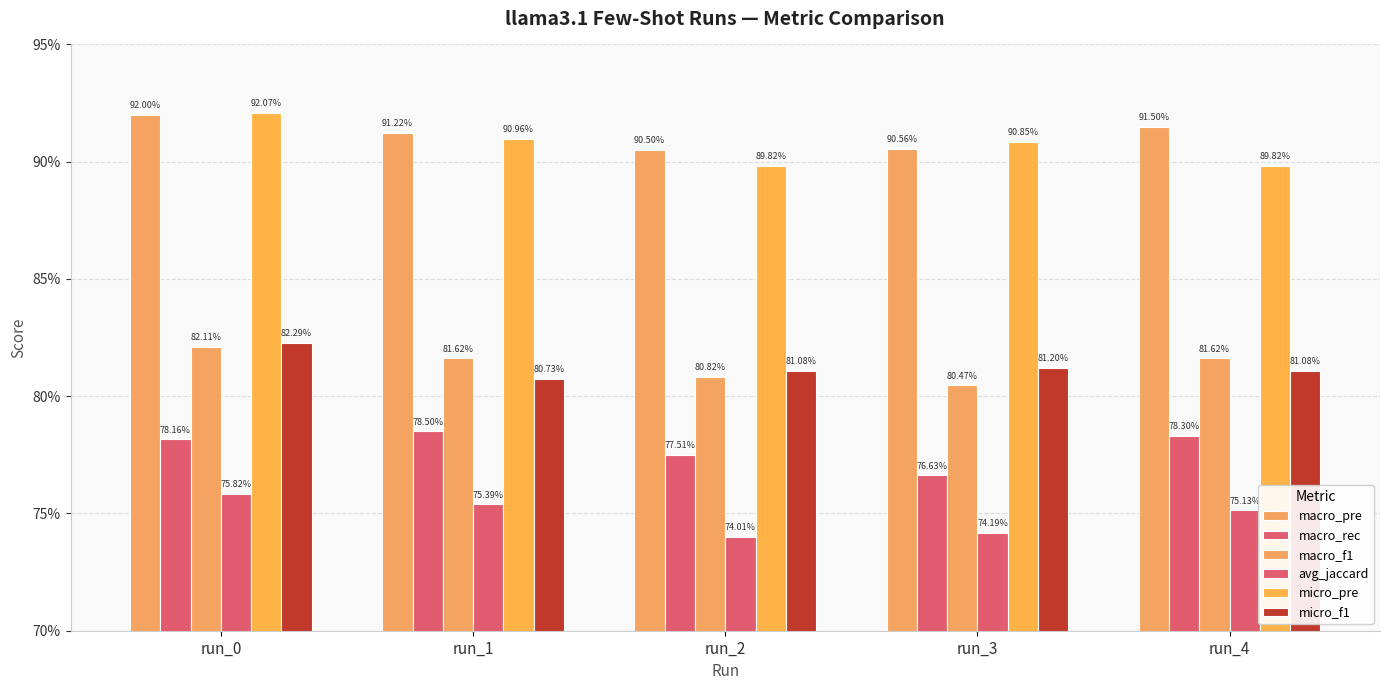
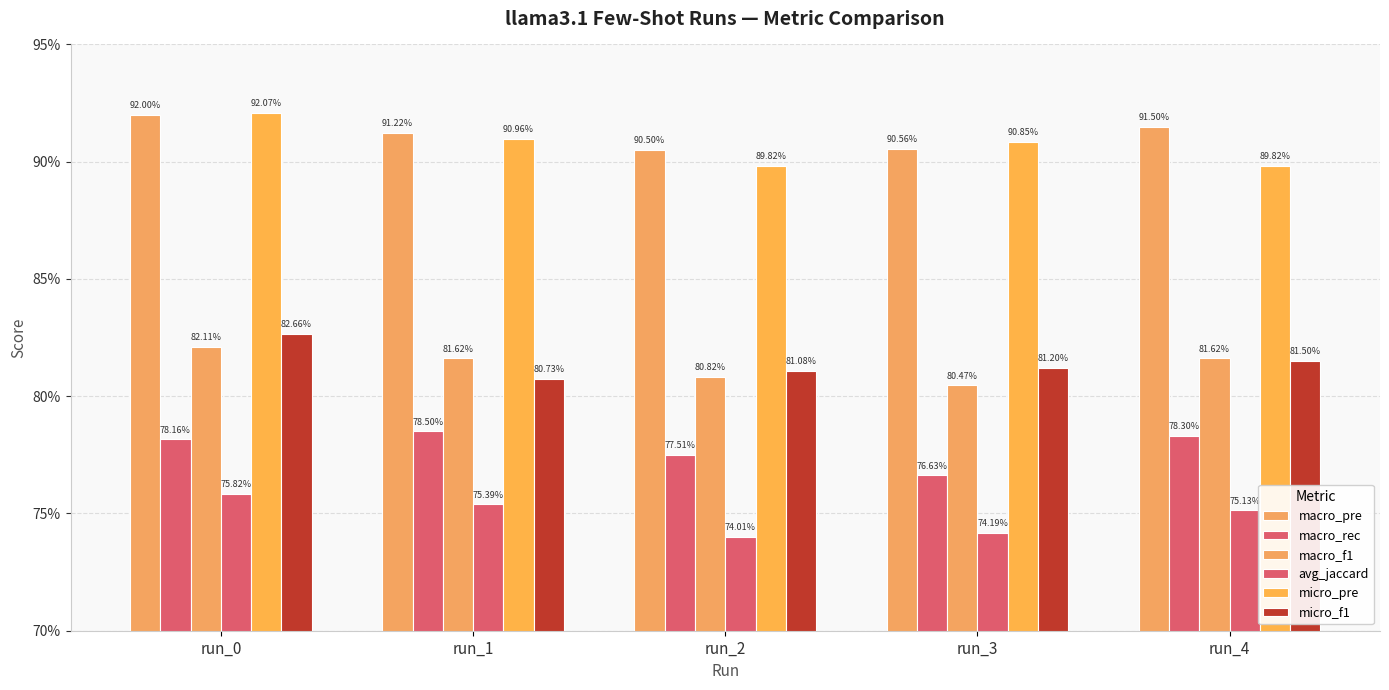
  {
    "micro_f1": {
-     "run_0": "82.29%",
+     "run_0": "82.66%",
      "run_1": "80.73%",
      "run_2": "81.08%",
      "run_3": "81.20%",
-     "run_4": "81.08%"
+     "run_4": "81.50%"
    }
  }
